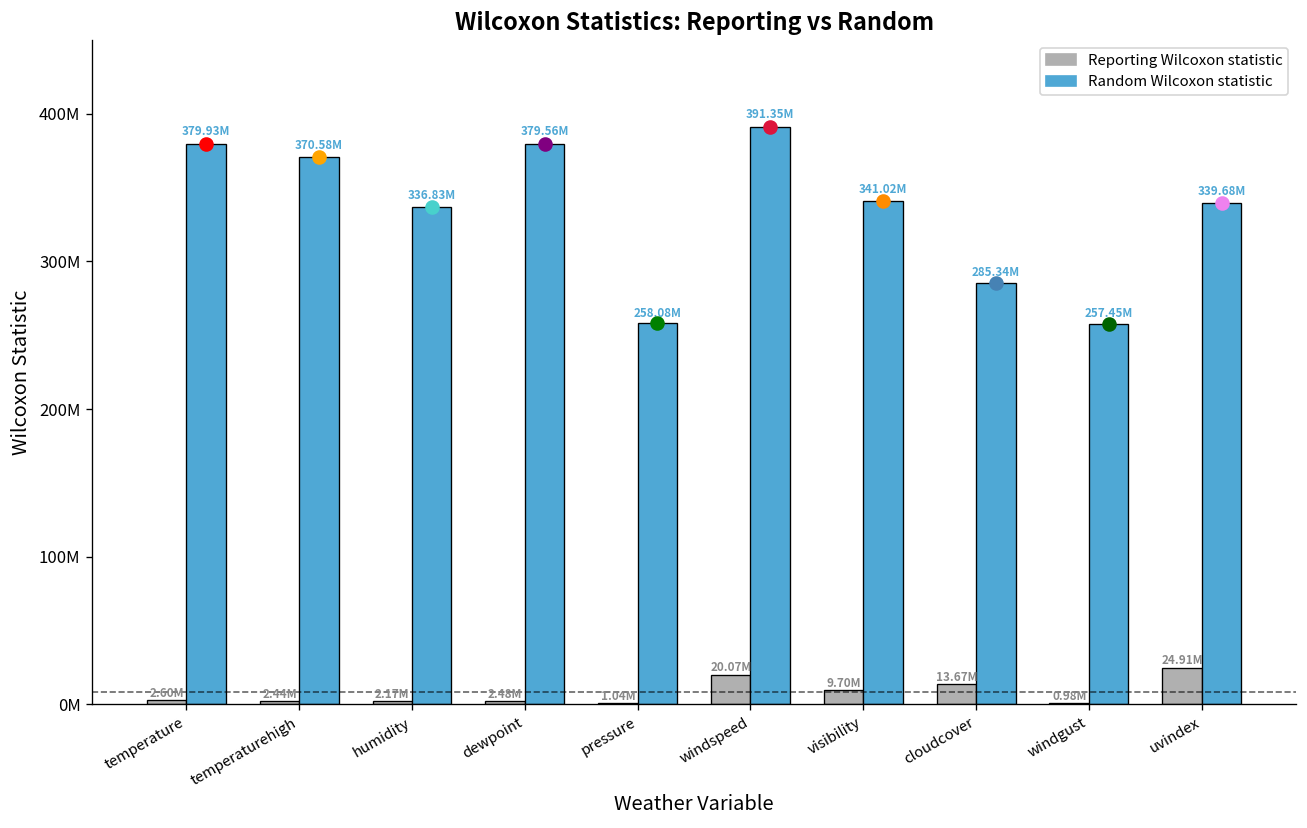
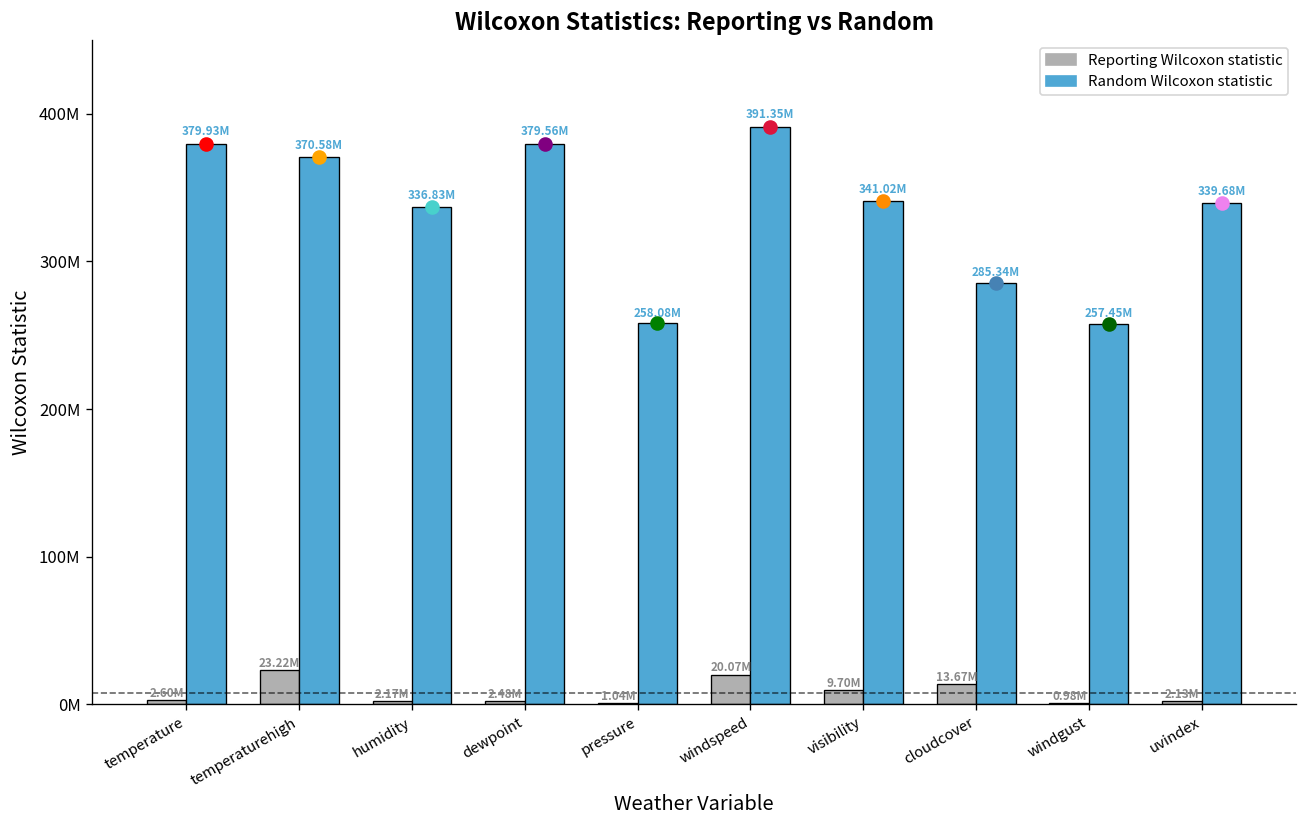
  {
    "Reporting Wilcoxon statistic": {
      "temperature": "2.60M",
-     "temperaturehigh": "2.44M",
+     "temperaturehigh": "23.22M",
      "humidity": "2.17M",
      "dewpoint": "2.48M",
      "pressure": "1.04M",
      "windspeed": "20.07M",
      "visibility": "9.70M",
      "cloudcover": "13.67M",
      "windgust": "0.98M",
-     "uvindex": "24.91M"
+     "uvindex": "2.13M"
    }
  }
